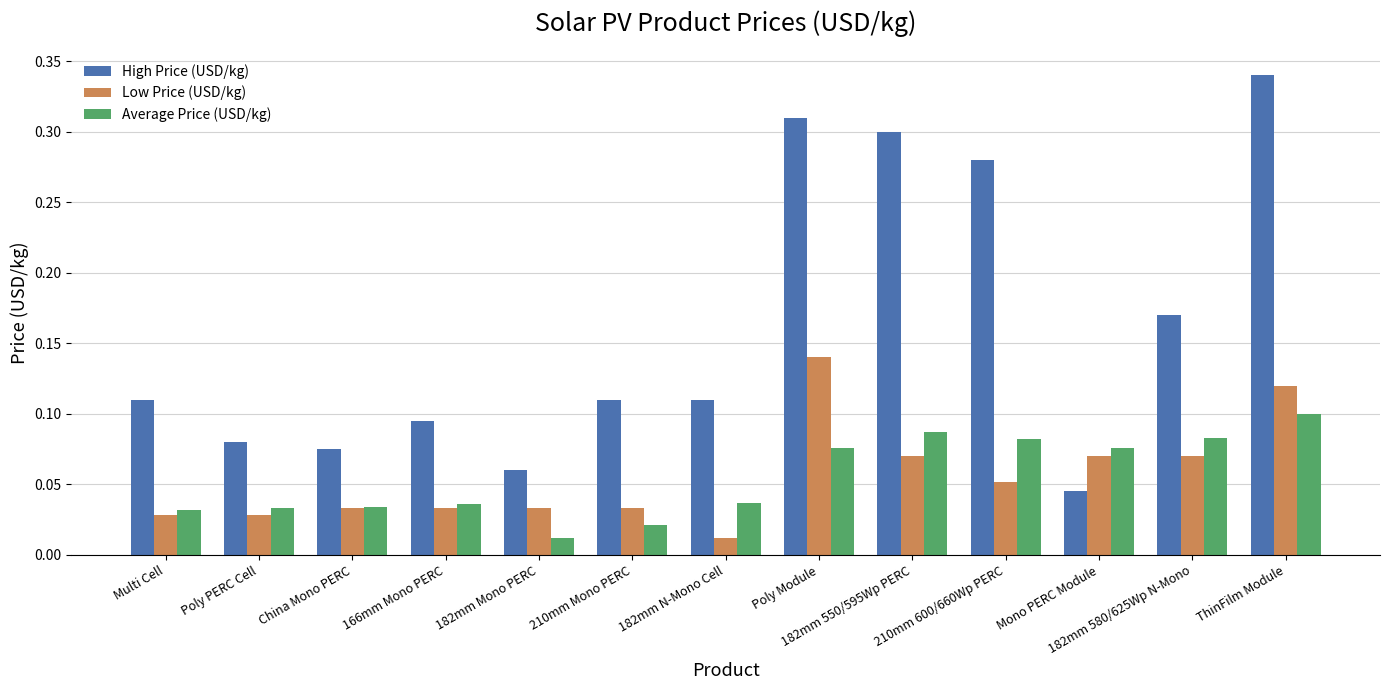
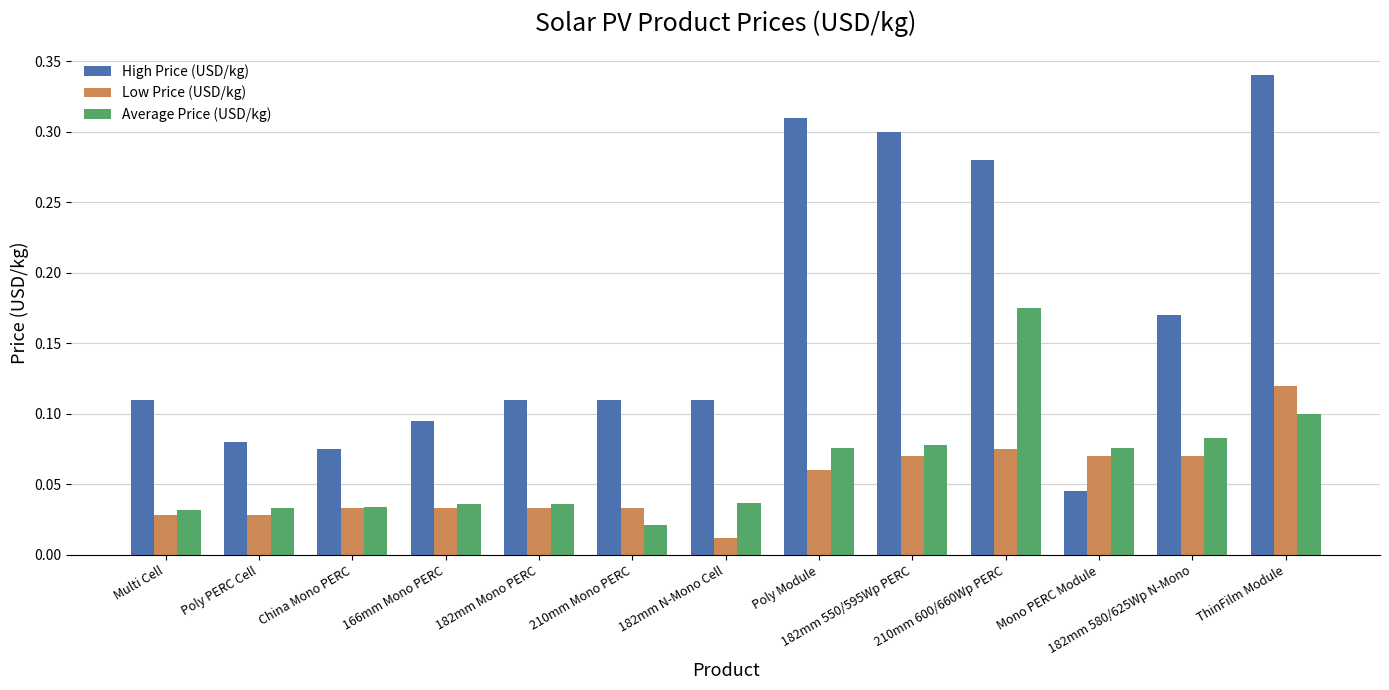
  {
    "High Price (USD/kg)": {
      "Multi Cell": 0.11,
      "Poly PERC Cell": 0.08,
      "China Mono PERC": 0.075,
      "166mm Mono PERC": 0.095,
-     "182mm Mono PERC": 0.06,
+     "182mm Mono PERC": 0.11,
      "210mm Mono PERC": 0.11,
      "182mm N-Mono Cell": 0.11,
      "Poly Module": 0.31,
      "182mm 550/595Wp PERC": 0.30,
      "210mm 600/660Wp PERC": 0.28,
      "Mono PERC Module": 0.045,
      "182mm 580/625Wp N-Mono": 0.17,
      "ThinFilm Module": 0.34
    },
    "Low Price (USD/kg)": {
      "Multi Cell": 0.028,
      "Poly PERC Cell": 0.028,
      "China Mono PERC": 0.033,
      "166mm Mono PERC": 0.033,
      "182mm Mono PERC": 0.033,
      "210mm Mono PERC": 0.033,
      "182mm N-Mono Cell": 0.012,
-     "Poly Module": 0.14,
+     "Poly Module": 0.06,
      "182mm 550/595Wp PERC": 0.070,
-     "210mm 600/660Wp PERC": 0.052,
+     "210mm 600/660Wp PERC": 0.075,
      "Mono PERC Module": 0.070,
      "182mm 580/625Wp N-Mono": 0.070,
      "ThinFilm Module": 0.120
    },
    "Average Price (USD/kg)": {
      "Multi Cell": 0.032,
      "Poly PERC Cell": 0.033,
      "China Mono PERC": 0.034,
      "166mm Mono PERC": 0.036,
-     "182mm Mono PERC": 0.012,
+     "182mm Mono PERC": 0.036,
      "210mm Mono PERC": 0.021,
      "182mm N-Mono Cell": 0.037,
      "Poly Module": 0.076,
-     "182mm 550/595Wp PERC": 0.087,
-     "210mm 600/660Wp PERC": 0.082,
+     "182mm 550/595Wp PERC": 0.078,
+     "210mm 600/660Wp PERC": 0.175,
      "Mono PERC Module": 0.076,
      "182mm 580/625Wp N-Mono": 0.083,
      "ThinFilm Module": 0.100
    }
  }
